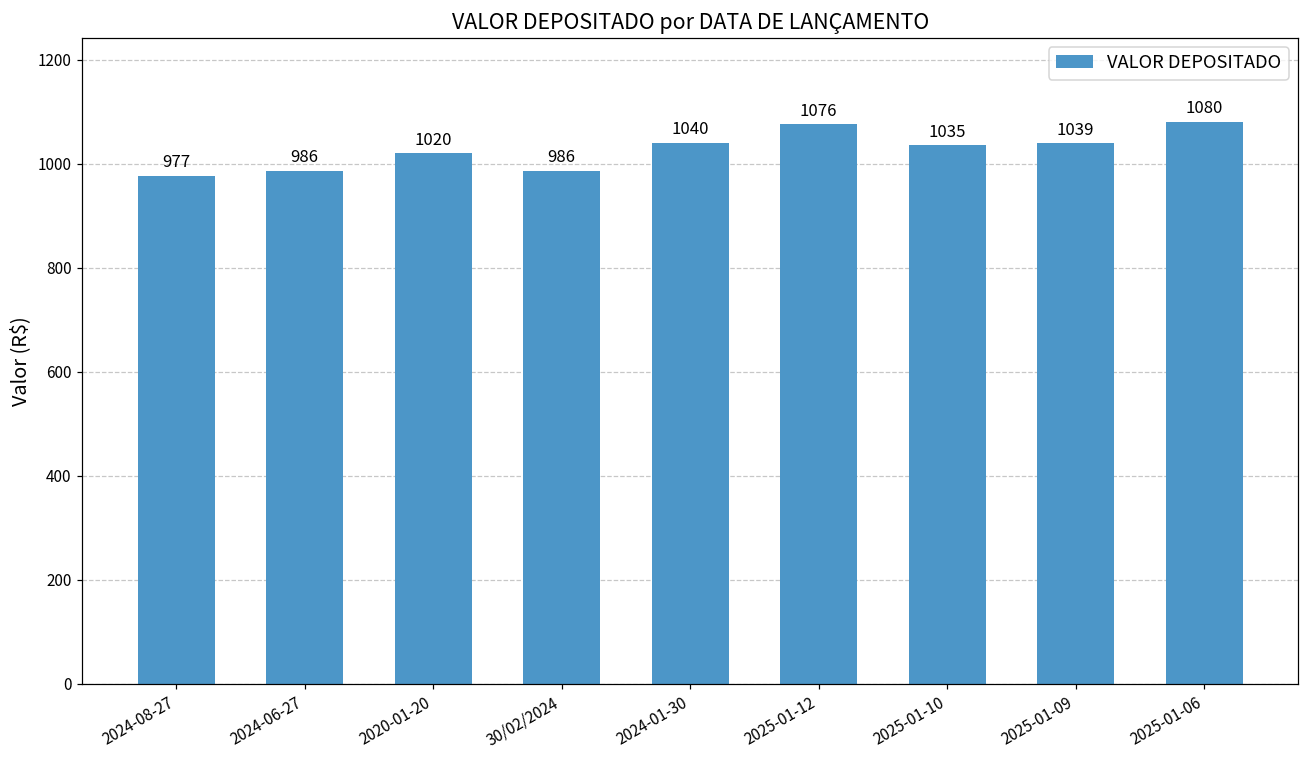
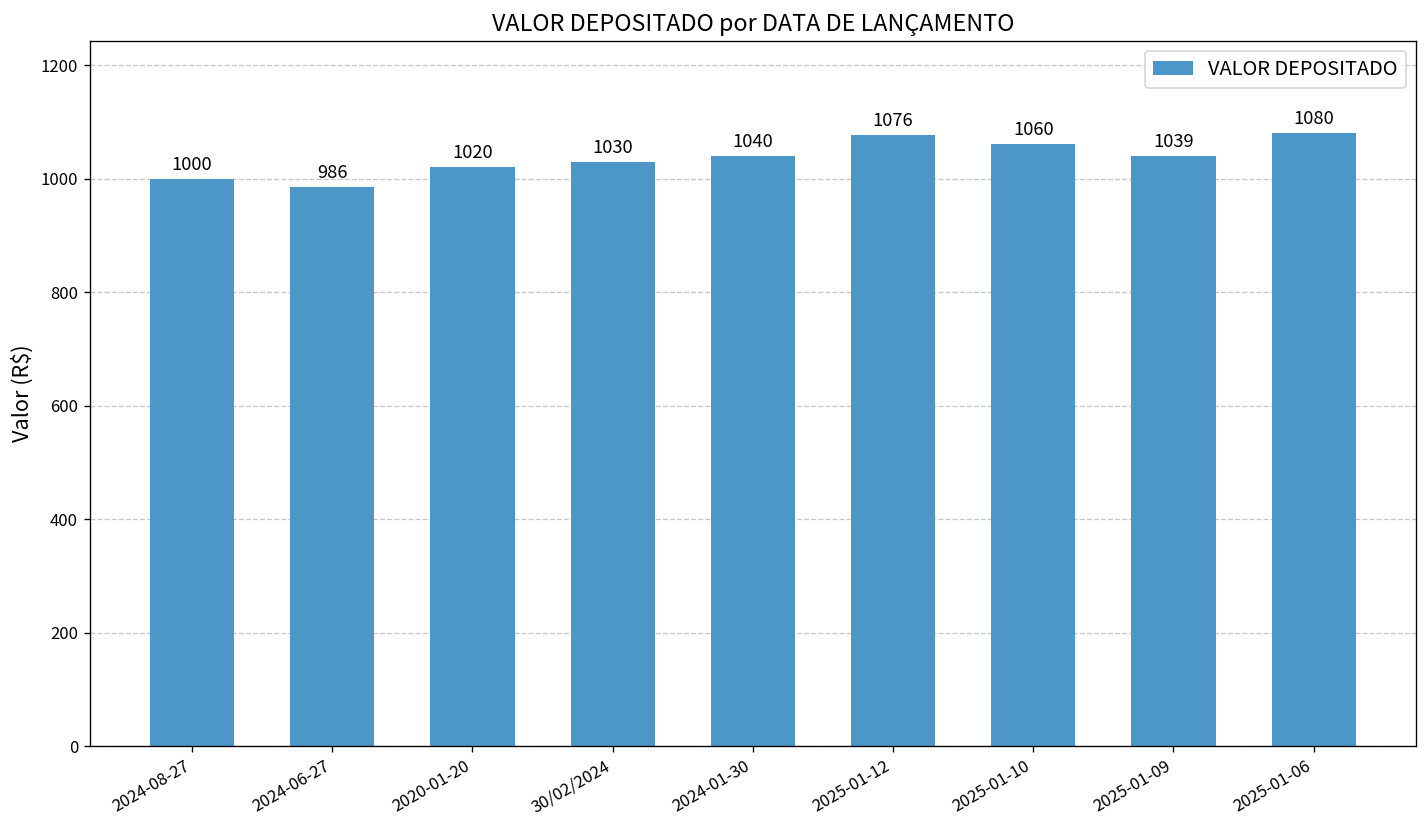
  {
-   "2024-08-27": 977,
+   "2024-08-27": 1000,
    "2024-06-27": 986,
    "2020-01-20": 1020,
-   "30/02/2024": 986,
+   "30/02/2024": 1030,
    "2024-01-30": 1040,
    "2025-01-12": 1076,
-   "2025-01-10": 1035,
+   "2025-01-10": 1060,
    "2025-01-09": 1039,
    "2025-01-06": 1080
  }
